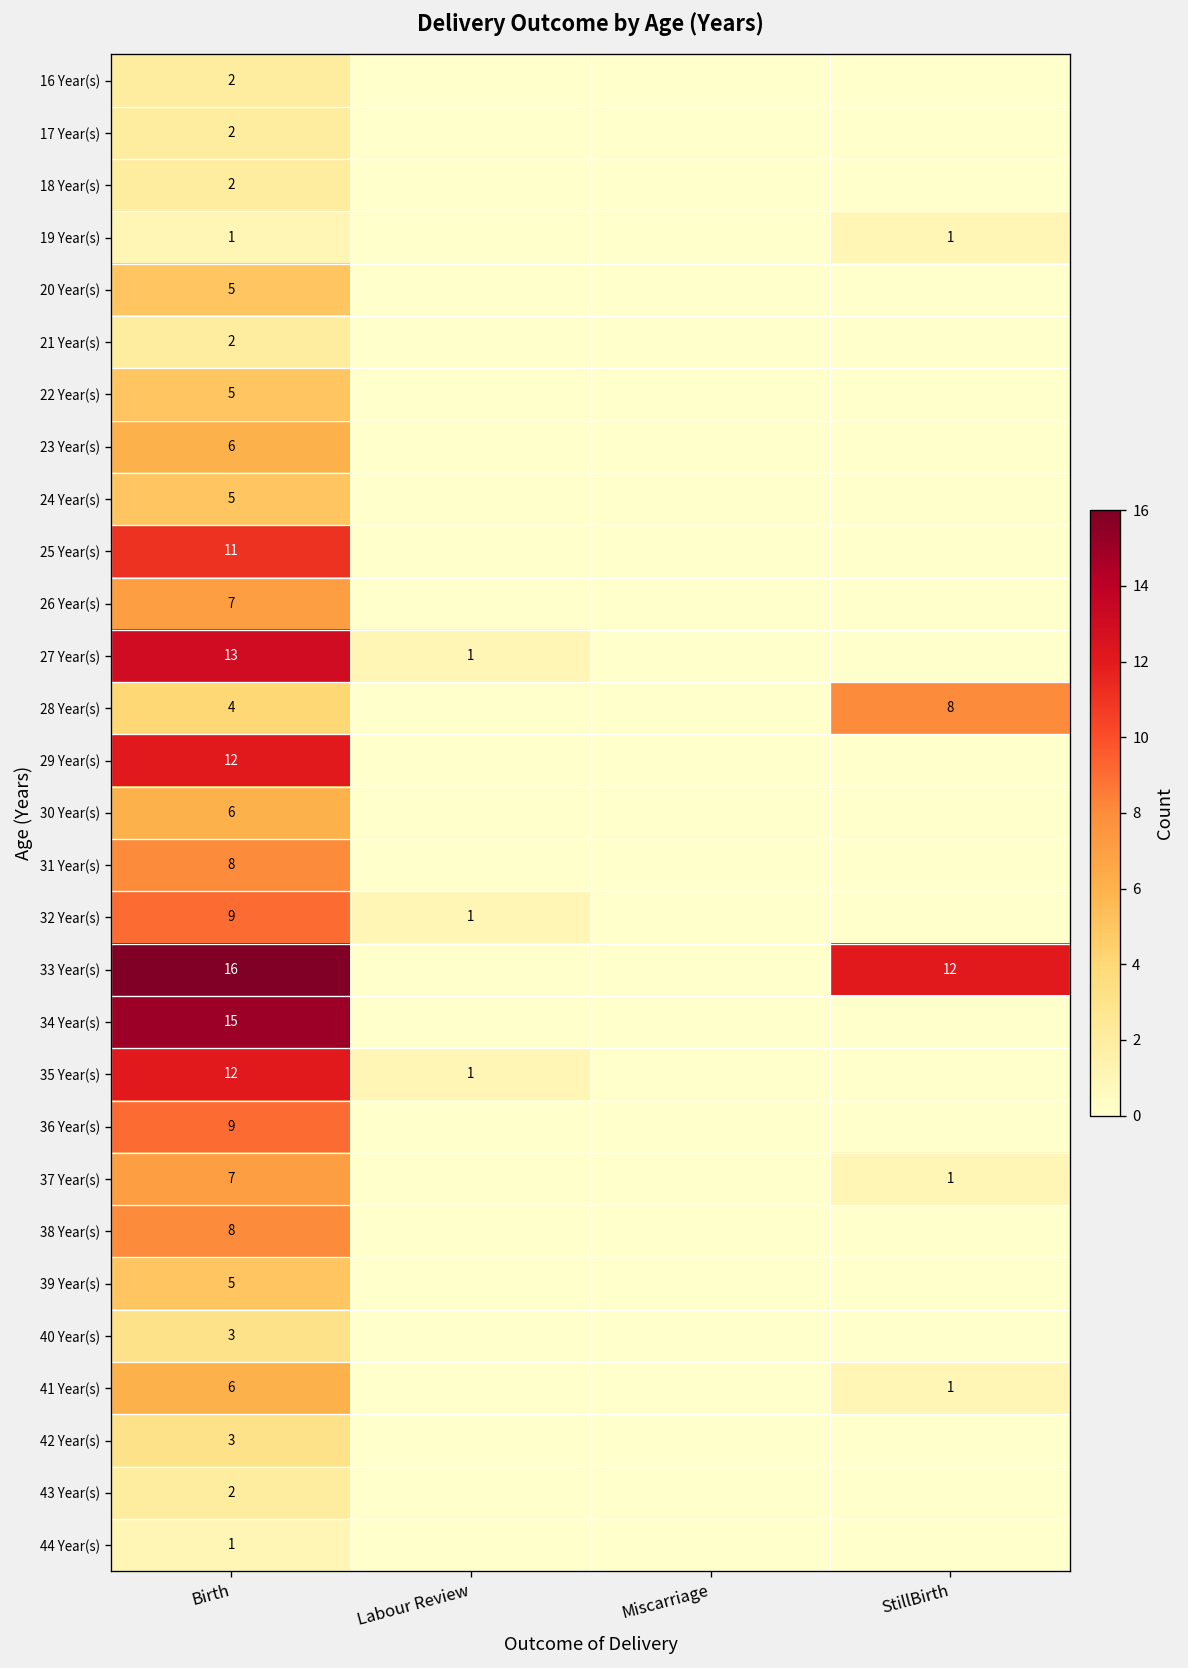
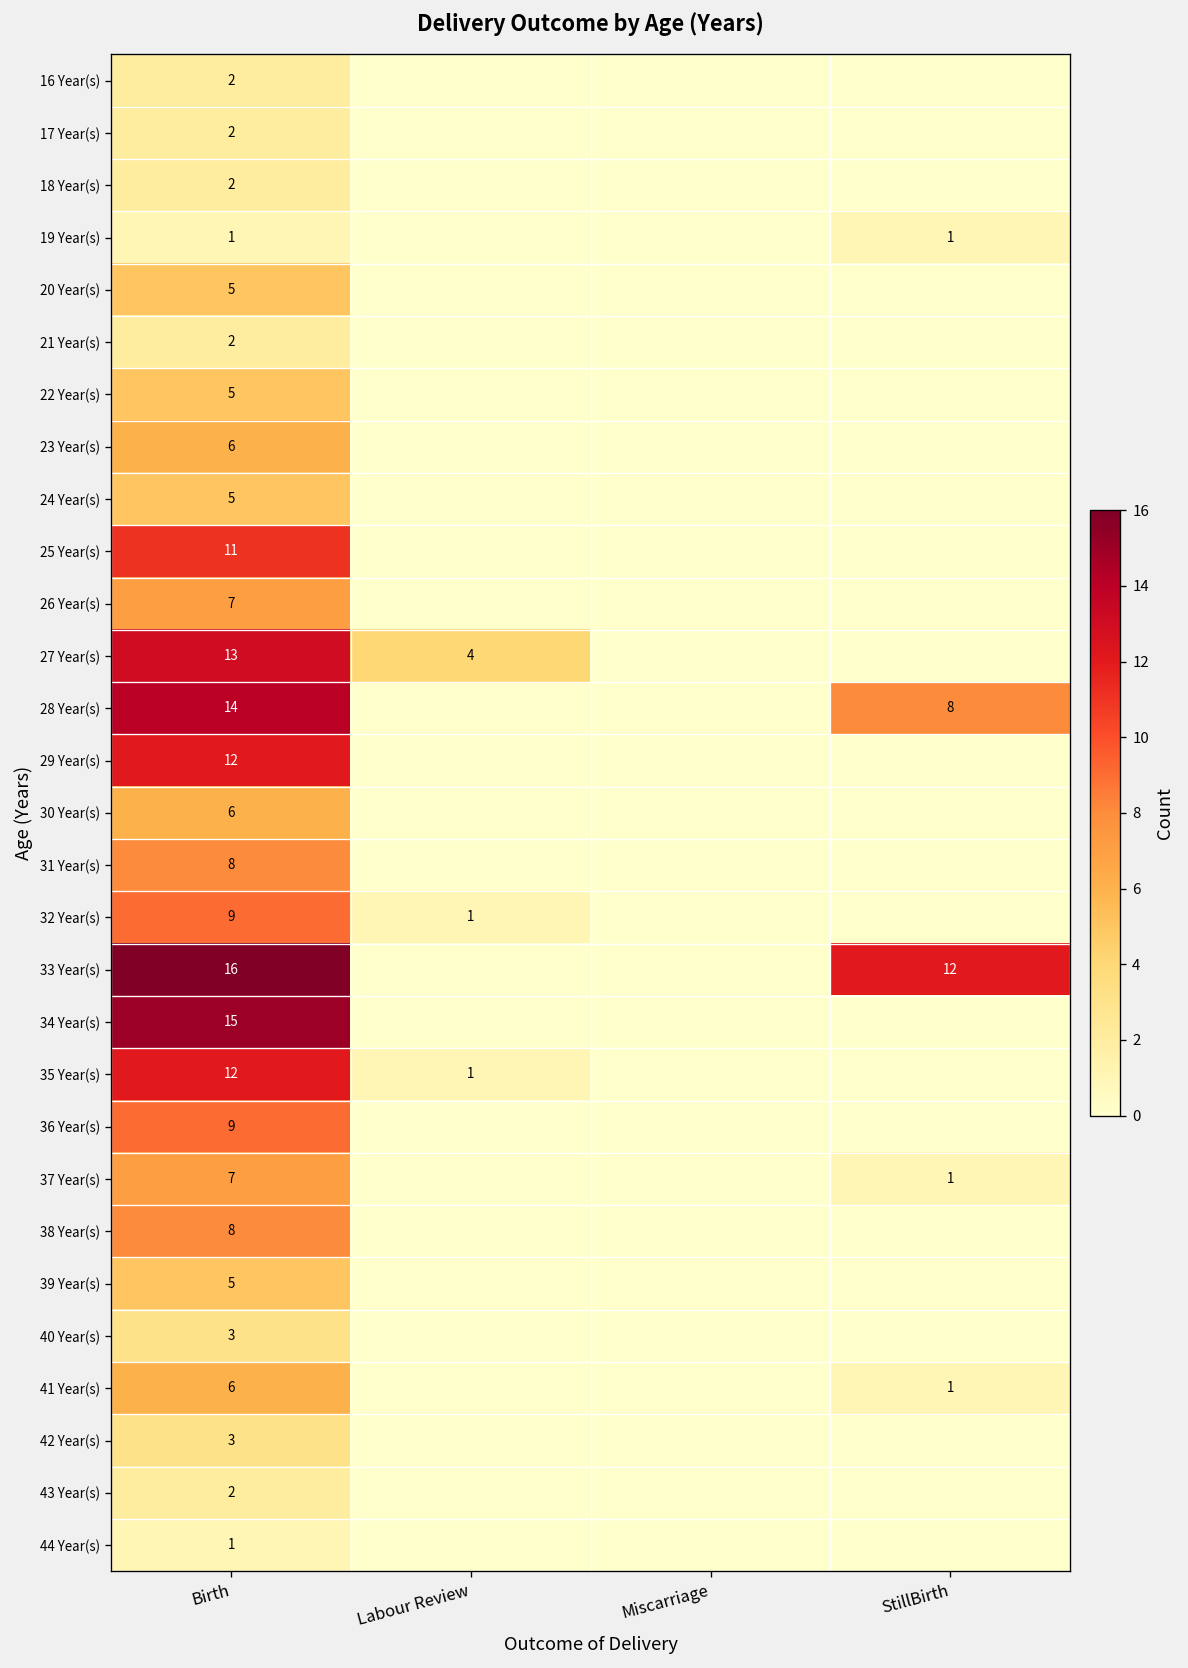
  {
    "16 Year(s)": {
      "Birth": 2
    },
    "17 Year(s)": {
      "Birth": 2
    },
    "18 Year(s)": {
      "Birth": 2
    },
    "19 Year(s)": {
      "Birth": 1,
      "StillBirth": 1
    },
    "20 Year(s)": {
      "Birth": 5
    },
    "21 Year(s)": {
      "Birth": 2
    },
    "22 Year(s)": {
      "Birth": 5
    },
    "23 Year(s)": {
      "Birth": 6
    },
    "24 Year(s)": {
      "Birth": 5
    },
    "25 Year(s)": {
      "Birth": 11
    },
    "26 Year(s)": {
      "Birth": 7
    },
    "27 Year(s)": {
      "Birth": 13,
-     "Labour Review": 1
+     "Labour Review": 4
    },
    "28 Year(s)": {
-     "Birth": 4,
+     "Birth": 14,
      "StillBirth": 8
    },
    "29 Year(s)": {
      "Birth": 12
    },
    "30 Year(s)": {
      "Birth": 6
    },
    "31 Year(s)": {
      "Birth": 8
    },
    "32 Year(s)": {
      "Birth": 9,
      "Labour Review": 1
    },
    "33 Year(s)": {
      "Birth": 16,
      "StillBirth": 12
    },
    "34 Year(s)": {
      "Birth": 15
    },
    "35 Year(s)": {
      "Birth": 12,
      "Labour Review": 1
    },
    "36 Year(s)": {
      "Birth": 9
    },
    "37 Year(s)": {
      "Birth": 7,
      "StillBirth": 1
    },
    "38 Year(s)": {
      "Birth": 8
    },
    "39 Year(s)": {
      "Birth": 5
    },
    "40 Year(s)": {
      "Birth": 3
    },
    "41 Year(s)": {
      "Birth": 6,
      "StillBirth": 1
    },
    "42 Year(s)": {
      "Birth": 3
    },
    "43 Year(s)": {
      "Birth": 2
    },
    "44 Year(s)": {
      "Birth": 1
    }
  }
